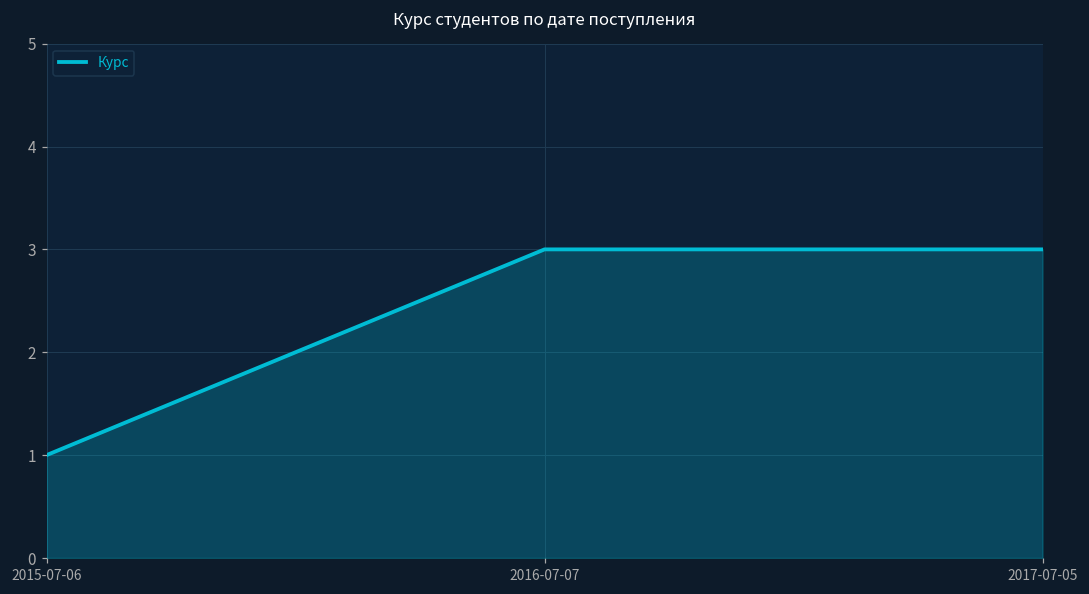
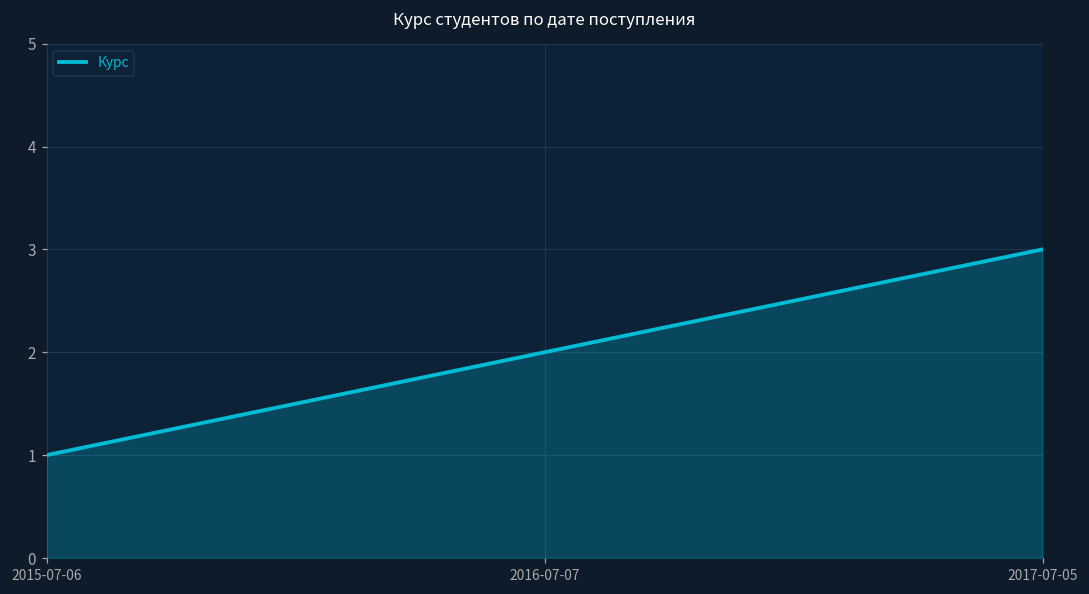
  {
    "2015-07-06": 1,
-   "2016-07-07": 3,
+   "2016-07-07": 2,
    "2017-07-05": 3
  }
